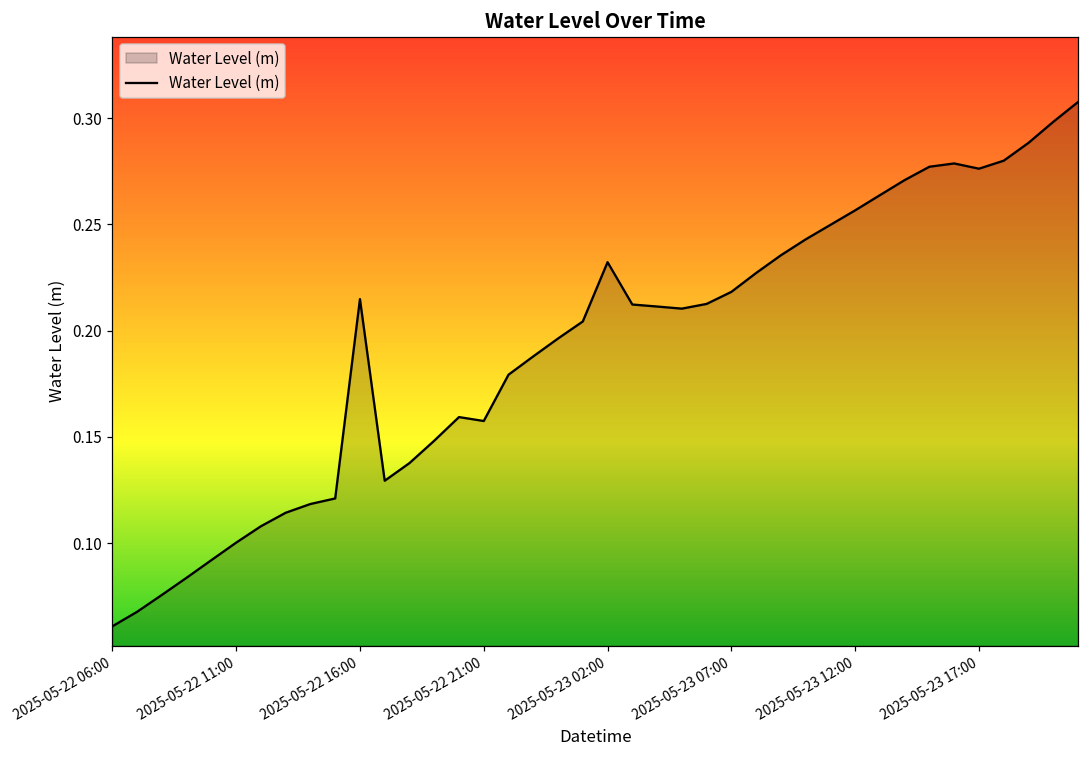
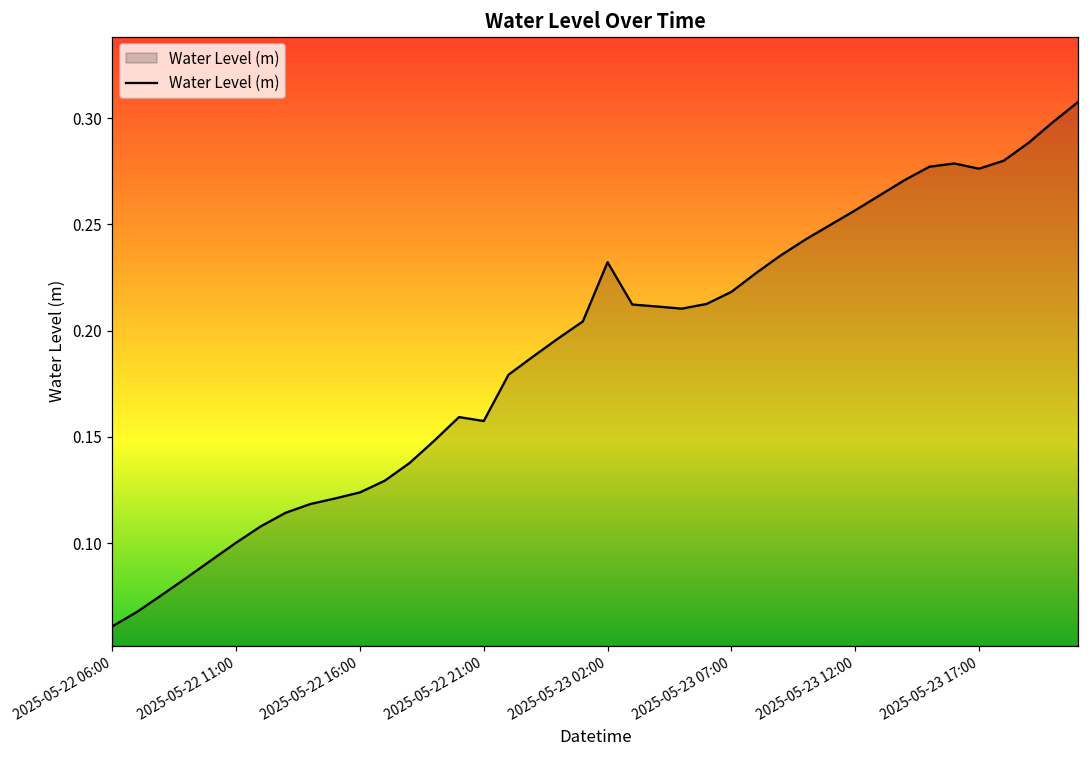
  {
    "2025-05-22 06:00": 0.061,
    "2025-05-22 11:00": 0.100,
-   "2025-05-22 16:00": 0.215,
+   "2025-05-22 16:00": 0.124,
    "2025-05-22 21:00": 0.158,
    "2025-05-23 02:00": 0.232,
    "2025-05-23 07:00": 0.218,
    "2025-05-23 12:00": 0.257,
    "2025-05-23 17:00": 0.276
  }
